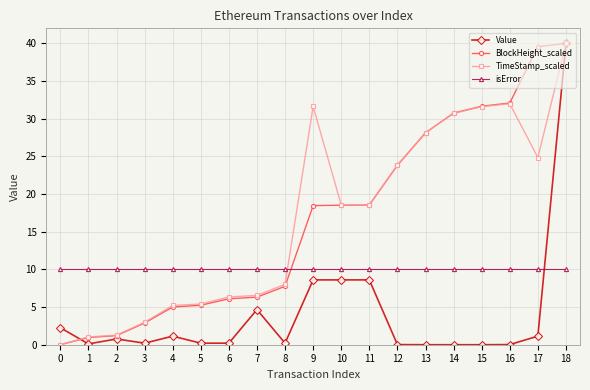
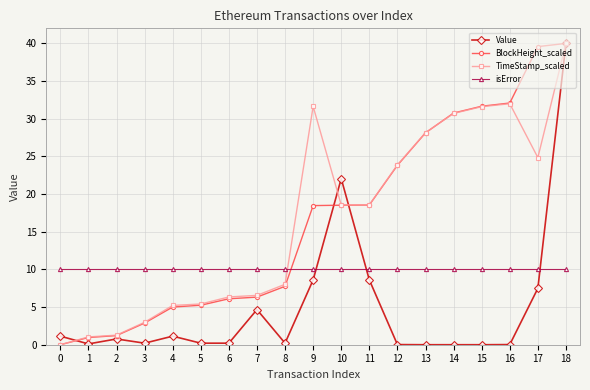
  {
    "Value": {
-     "0": 2,
+     "0": 1,
      "1": 0,
      "2": 1,
      "3": 0,
      "4": 1,
      "5": 0,
      "6": 0,
      "7": 5,
      "8": 0,
      "9": 9,
-     "10": 9,
+     "10": 22,
      "11": 9,
      "12": 0,
      "13": 0,
      "14": 0,
      "15": 0,
      "16": 0,
-     "17": 1
+     "17": 7
    },
    "BlockHeight_scaled": {
      "9": 18
    },
    "TimeStamp_scaled": {
      "9": 32,
      "17": 25
    },
    "isError": {
      "0": 10,
      "1": 10,
      "2": 10,
      "3": 10,
      "4": 10,
      "5": 10,
      "6": 10,
      "7": 10,
      "8": 10,
      "9": 10,
      "10": 10,
      "11": 10,
      "12": 10,
      "13": 10,
      "14": 10,
      "15": 10,
      "16": 10,
      "17": 10,
      "18": 10
    }
  }
